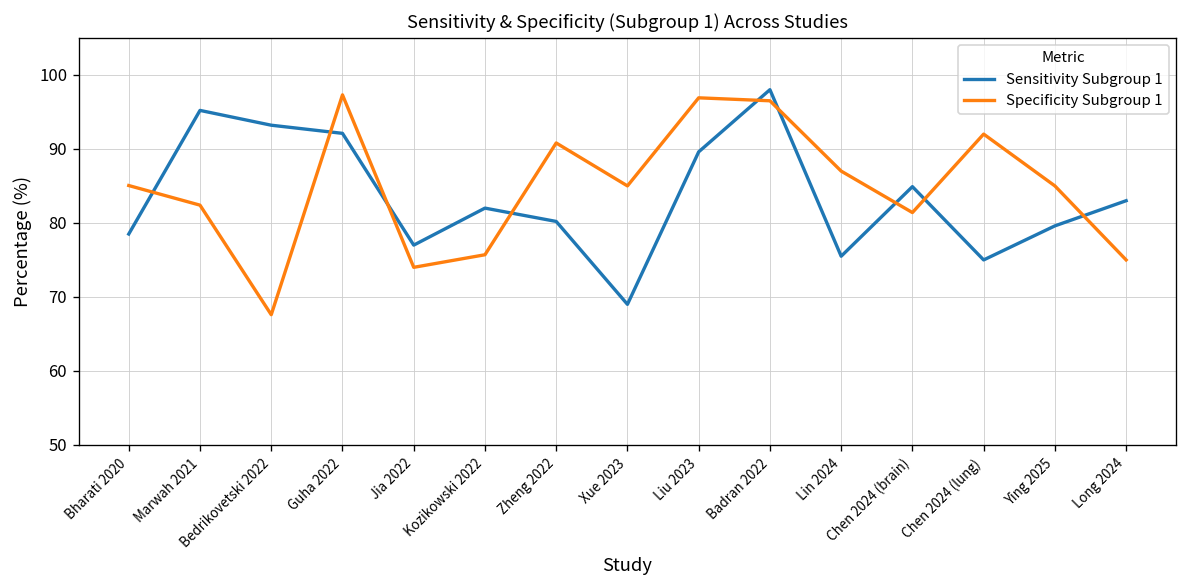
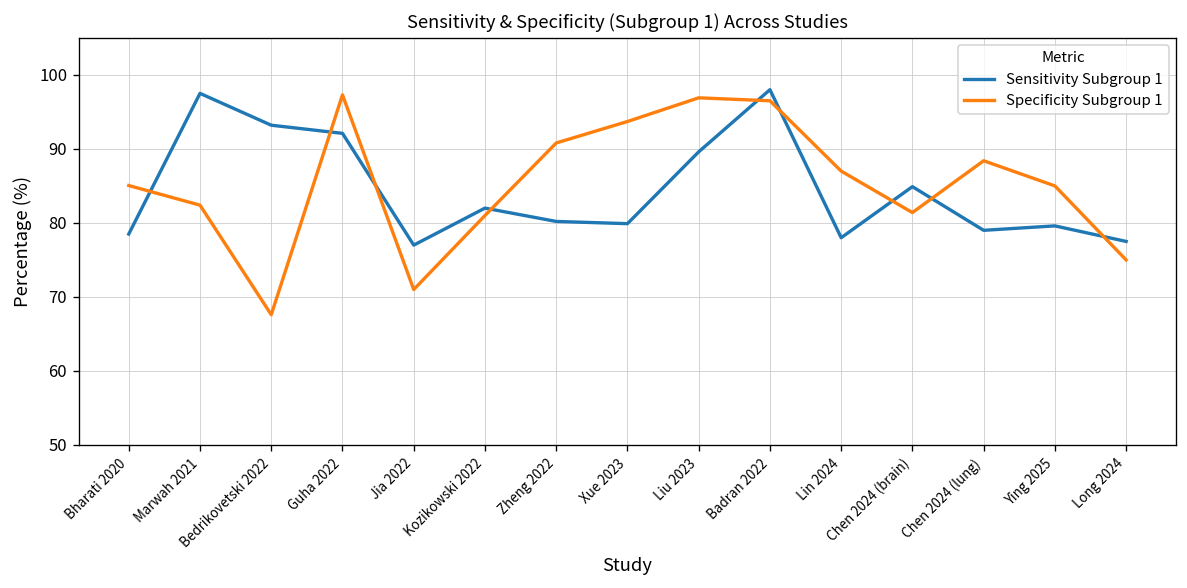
  {
    "Sensitivity Subgroup 1": {
      "Bharati 2020": 79,
-     "Marwah 2021": 95,
+     "Marwah 2021": 98,
      "Bedrikovetski 2022": 93,
      "Guha 2022": 92,
      "Jia 2022": 77,
      "Kozikowski 2022": 82,
      "Zheng 2022": 80,
-     "Xue 2023": 69,
+     "Xue 2023": 80,
      "Liu 2023": 90,
      "Badran 2022": 98,
-     "Lin 2024": 76,
+     "Lin 2024": 78,
      "Chen 2024 (brain)": 85,
-     "Chen 2024 (lung)": 75,
+     "Chen 2024 (lung)": 79,
      "Ying 2025": 80,
-     "Long 2024": 83
+     "Long 2024": 78
    },
    "Specificity Subgroup 1": {
      "Bharati 2020": 85,
      "Marwah 2021": 82,
      "Bedrikovetski 2022": 68,
      "Guha 2022": 97,
-     "Jia 2022": 74,
-     "Kozikowski 2022": 76,
+     "Jia 2022": 71,
+     "Kozikowski 2022": 81,
      "Zheng 2022": 91,
-     "Xue 2023": 85,
+     "Xue 2023": 94,
      "Liu 2023": 97,
      "Badran 2022": 97,
      "Lin 2024": 87,
      "Chen 2024 (brain)": 81,
-     "Chen 2024 (lung)": 92,
+     "Chen 2024 (lung)": 88,
      "Ying 2025": 85,
      "Long 2024": 75
    }
  }
